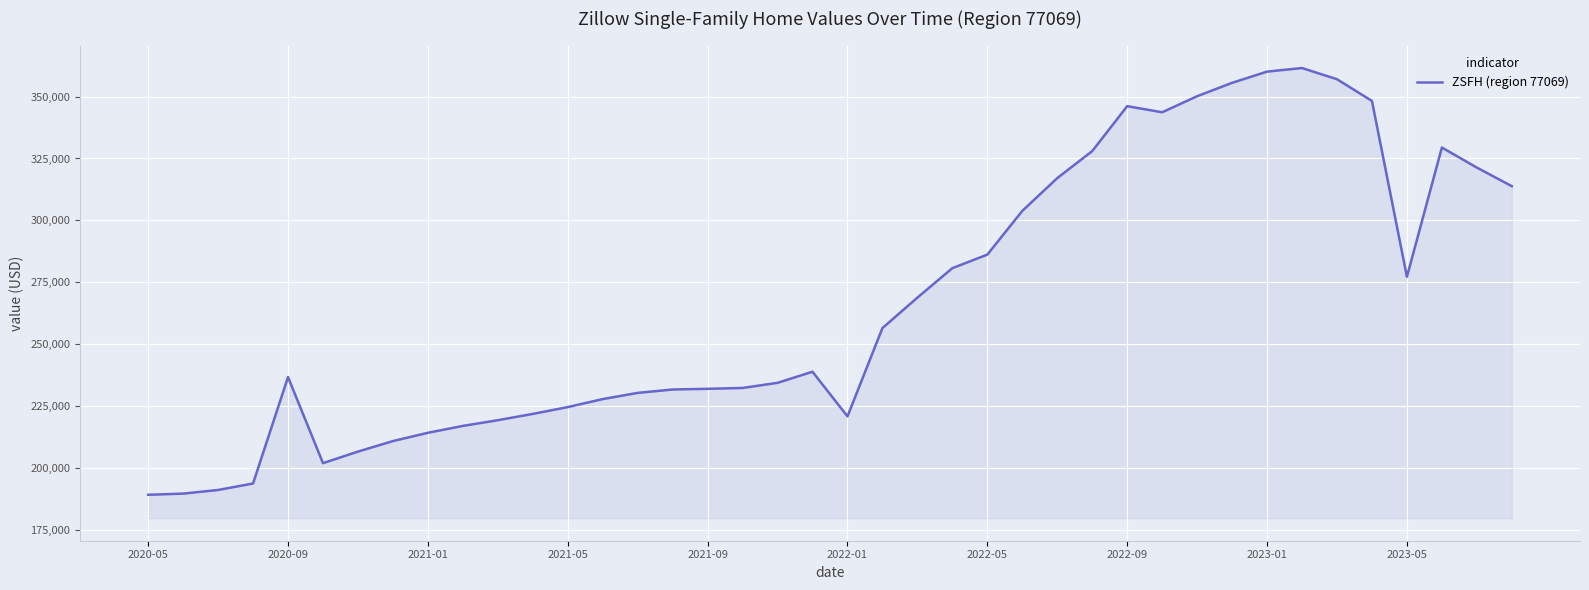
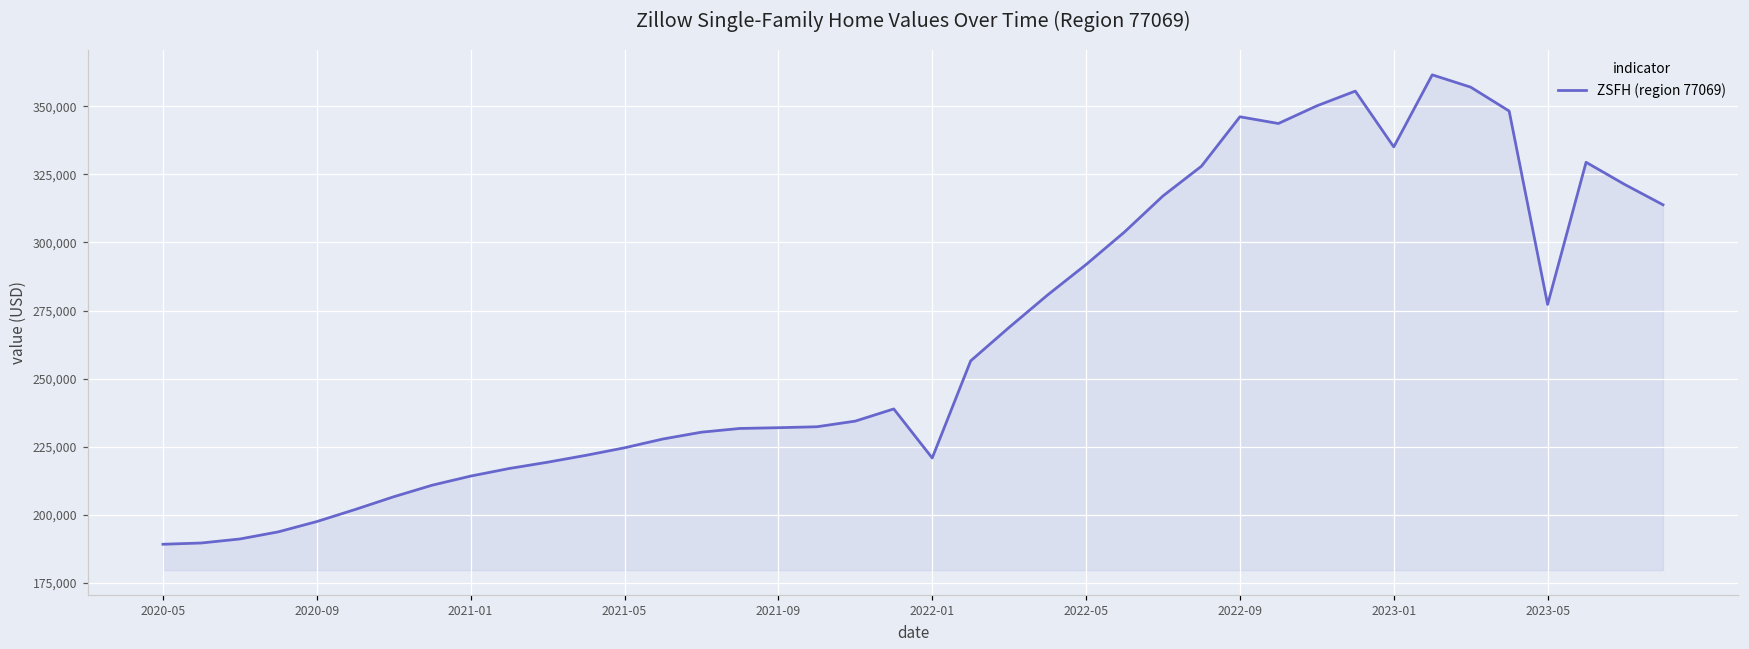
  {
    "2020-05": "189,000",
-   "2020-09": "237,000",
+   "2020-09": "198,000",
    "2021-01": "214,000",
    "2021-05": "225,000",
    "2021-09": "232,000",
    "2022-01": "221,000",
-   "2022-05": "286,000",
+   "2022-05": "292,000",
    "2022-09": "346,000",
-   "2023-01": "360,000",
+   "2023-01": "335,000",
    "2023-05": "277,000"
  }
